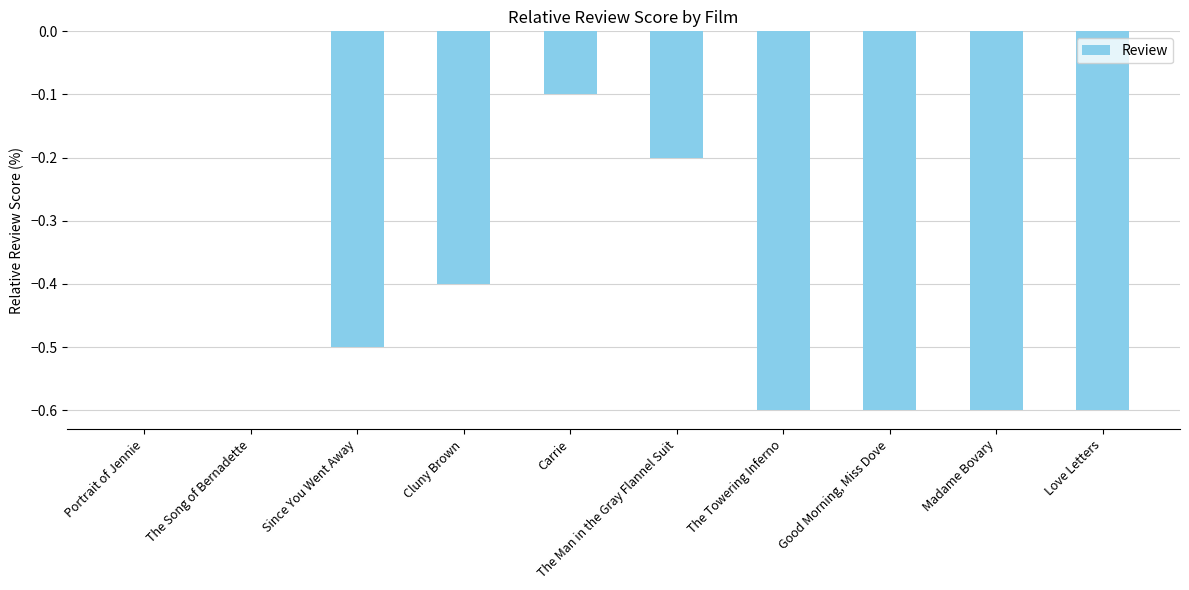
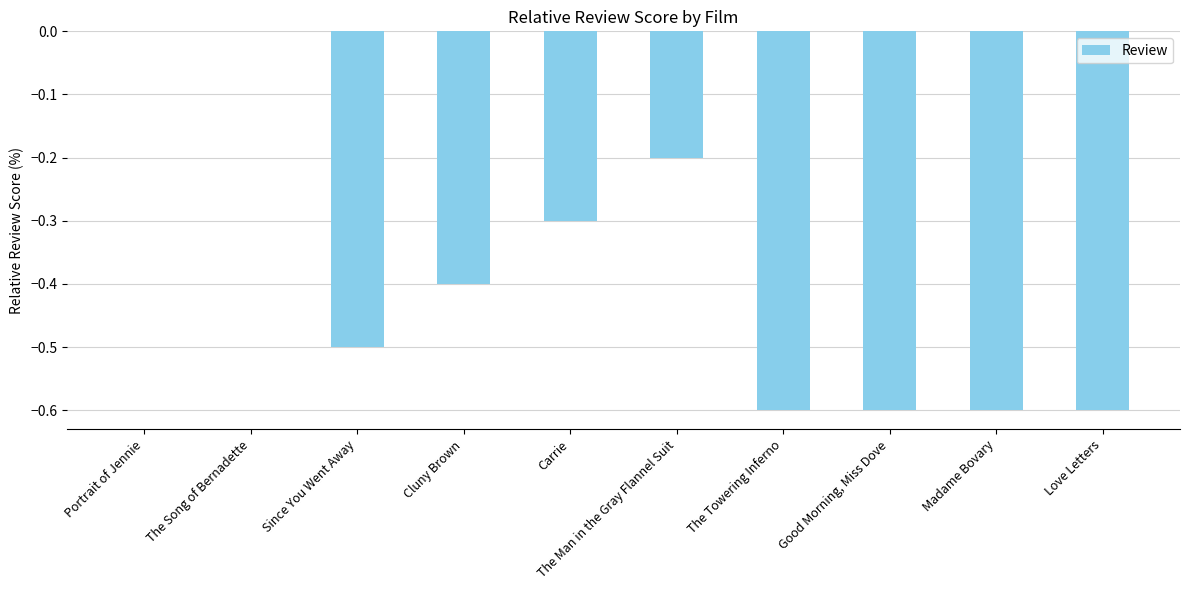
  {
    "Portrait of Jennie": 0.00,
    "The Song of Bernadette": 0.00,
    "Since You Went Away": -0.50,
    "Cluny Brown": -0.40,
-   "Carrie": -0.10,
+   "Carrie": -0.30,
    "The Man in the Gray Flannel Suit": -0.20,
    "The Towering Inferno": -0.60,
    "Good Morning, Miss Dove": -0.60,
    "Madame Bovary": -0.60,
    "Love Letters": -0.60
  }
